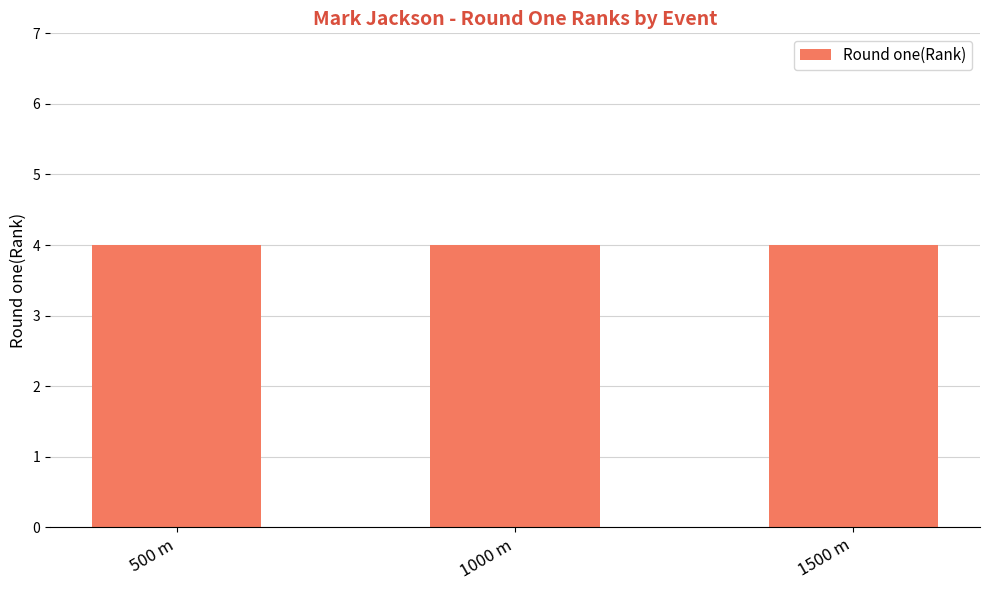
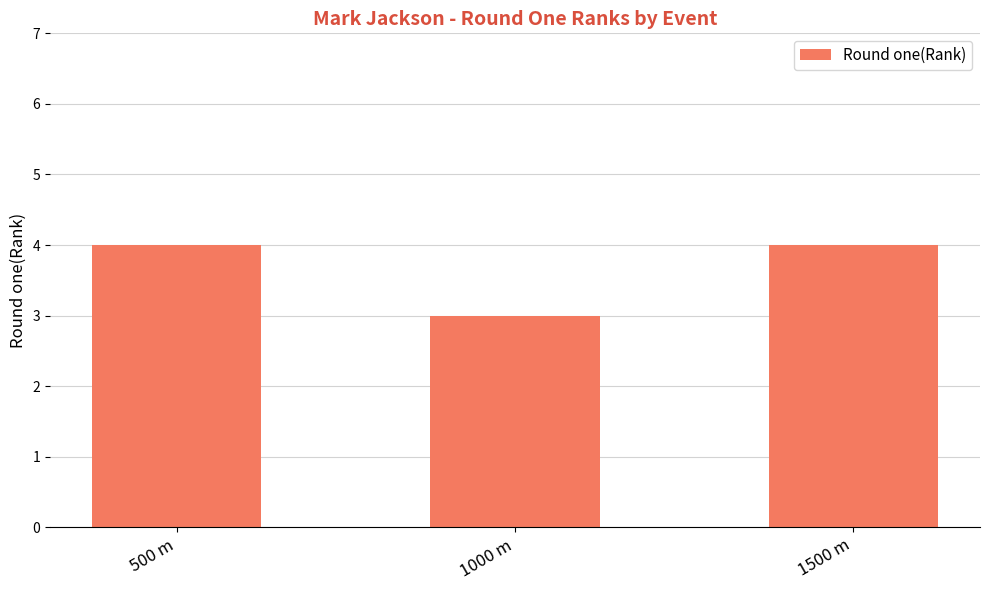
  {
    "500 m": 4,
-   "1000 m": 4,
+   "1000 m": 3,
    "1500 m": 4
  }
